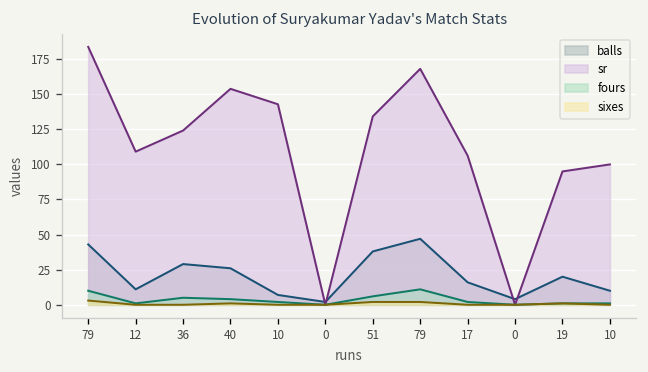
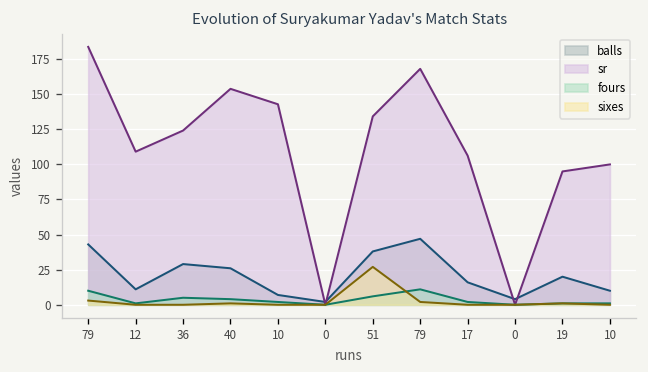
  {
    "sixes": {
      "36": 0,
      "40": 1,
-     "51": 2
+     "51": 27
    }
  }
